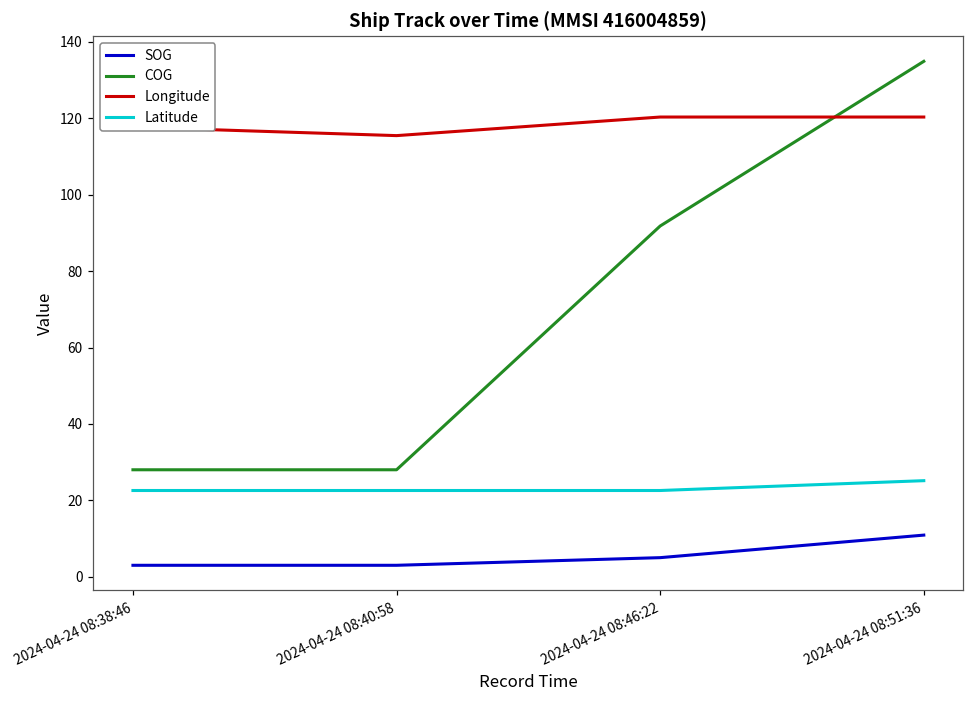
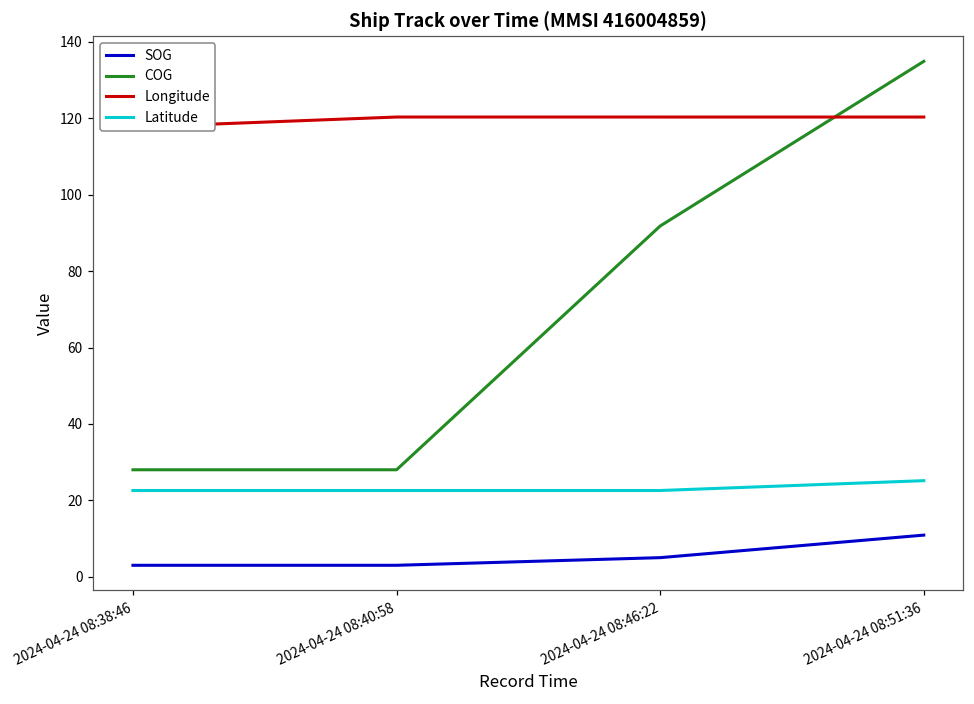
  {
    "SOG": {
      "2024-04-24 08:38:46": 3,
      "2024-04-24 08:40:58": 3,
      "2024-04-24 08:46:22": 5,
      "2024-04-24 08:51:36": 11
    },
    "COG": {
      "2024-04-24 08:38:46": 28,
      "2024-04-24 08:40:58": 28,
      "2024-04-24 08:46:22": 92,
      "2024-04-24 08:51:36": 135
    },
    "Longitude": {
-     "2024-04-24 08:40:58": 115,
+     "2024-04-24 08:40:58": 120,
      "2024-04-24 08:46:22": 120,
      "2024-04-24 08:51:36": 120
    },
    "Latitude": {
      "2024-04-24 08:38:46": 23,
      "2024-04-24 08:40:58": 23,
      "2024-04-24 08:46:22": 23,
      "2024-04-24 08:51:36": 25
    }
  }
